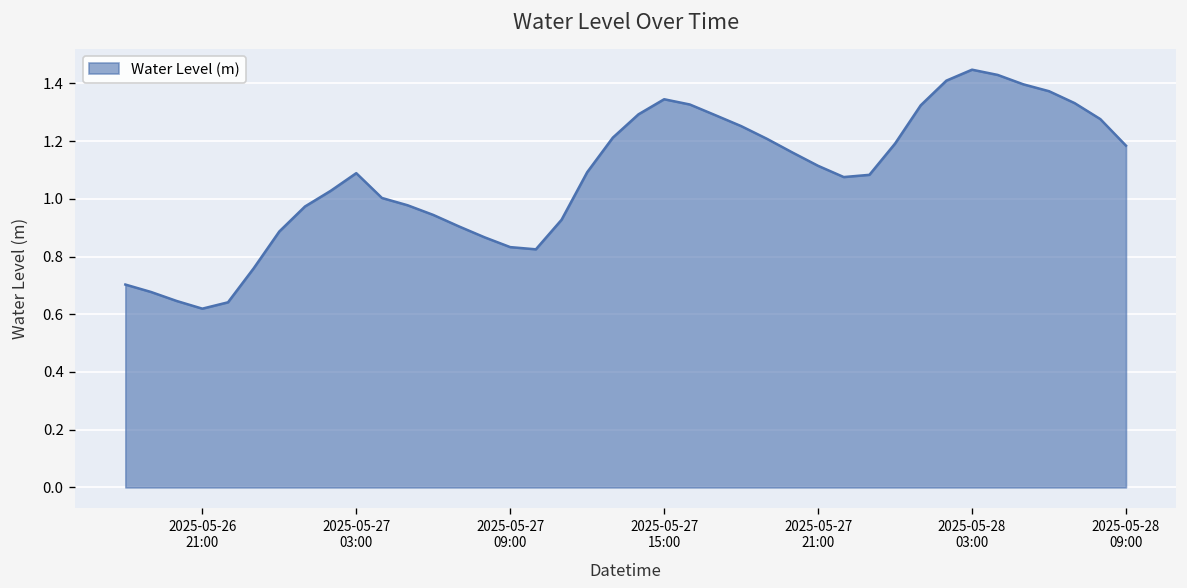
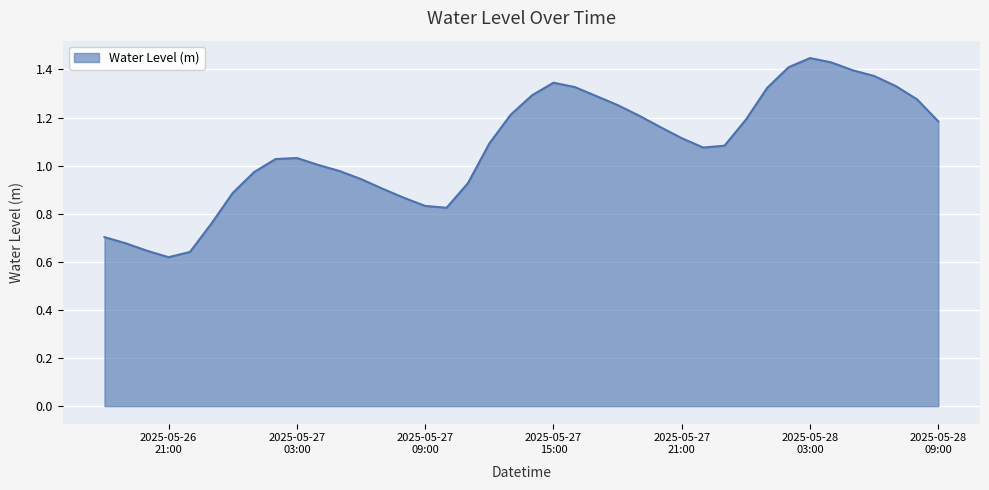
  {
    "2025-05-26 21:00": 0.62,
-   "2025-05-27 03:00": 1.09,
+   "2025-05-27 03:00": 1.03,
    "2025-05-27 09:00": 0.83,
    "2025-05-27 15:00": 1.35,
    "2025-05-27 21:00": 1.11,
    "2025-05-28 03:00": 1.45,
    "2025-05-28 09:00": 1.18
  }
